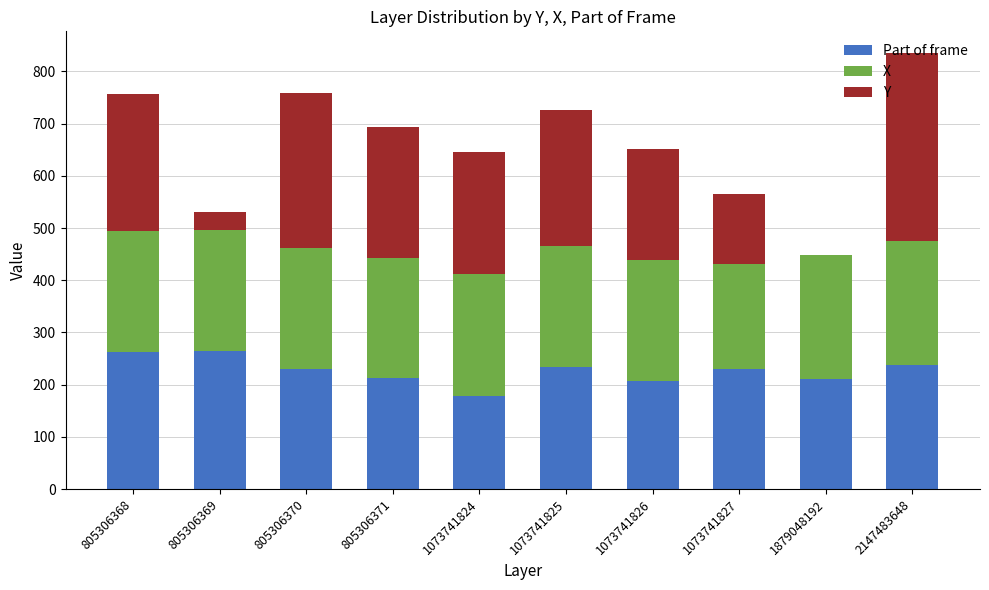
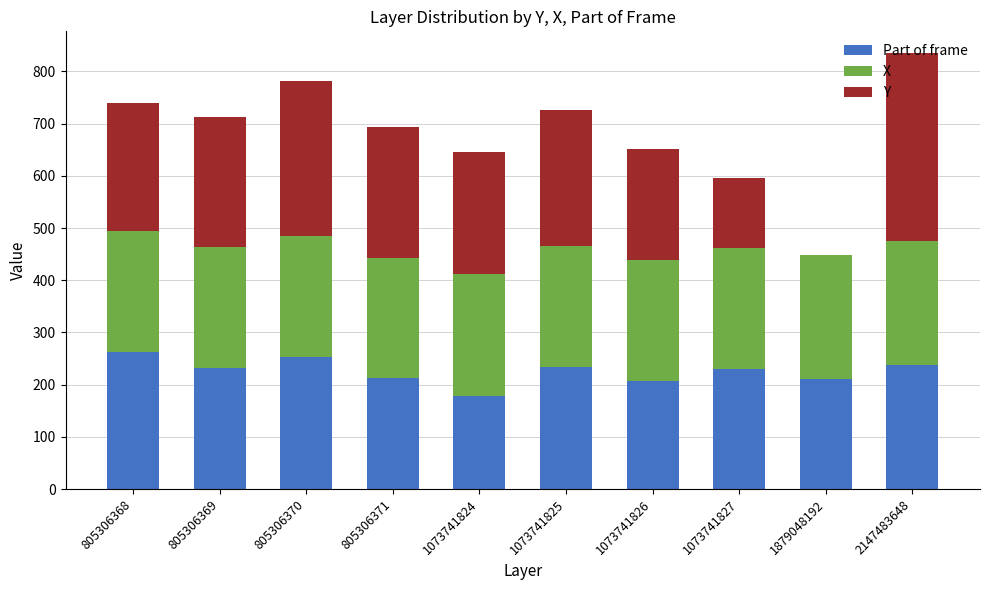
  {
    "Part of frame": {
      "805306368": 260,
-     "805306369": 260,
-     "805306370": 230,
+     "805306369": 230,
+     "805306370": 250,
      "805306371": 210,
      "1073741824": 180,
      "1073741825": 230,
      "1073741826": 210,
      "1073741827": 230,
      "1879048192": 210,
      "2147483648": 240
    },
    "X": {
      "805306368": 230,
      "805306369": 230,
      "805306370": 230,
      "805306371": 230,
      "1073741824": 230,
      "1073741825": 230,
      "1073741826": 230,
-     "1073741827": 200,
+     "1073741827": 230,
      "1879048192": 240,
      "2147483648": 240
    },
    "Y": {
-     "805306368": 260,
-     "805306369": 30,
+     "805306368": 250,
+     "805306369": 250,
      "805306370": 300,
      "805306371": 250,
      "1073741824": 230,
      "1073741825": 260,
      "1073741826": 210,
      "1073741827": 130,
      "1879048192": 0,
      "2147483648": 360
    }
  }
